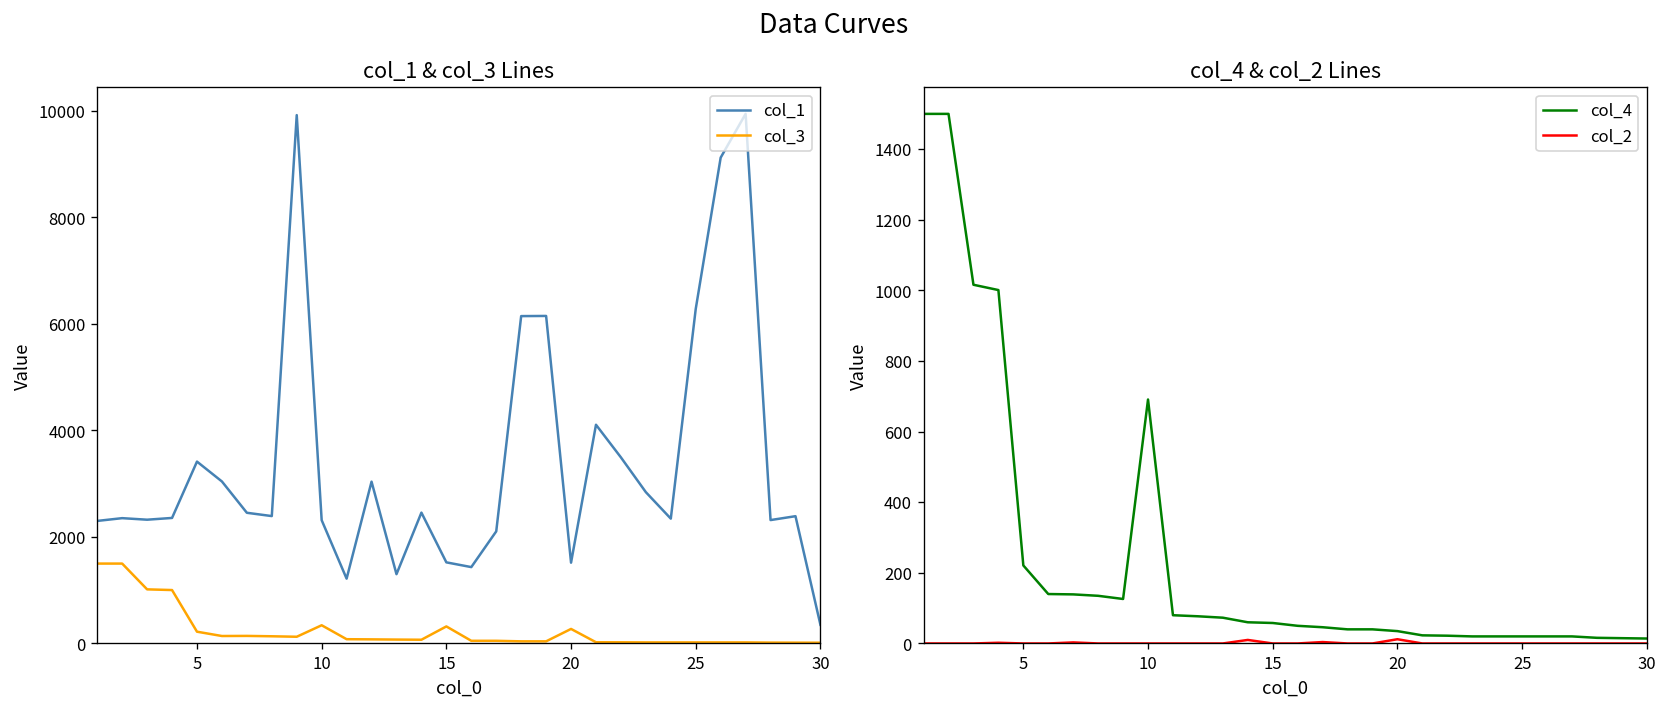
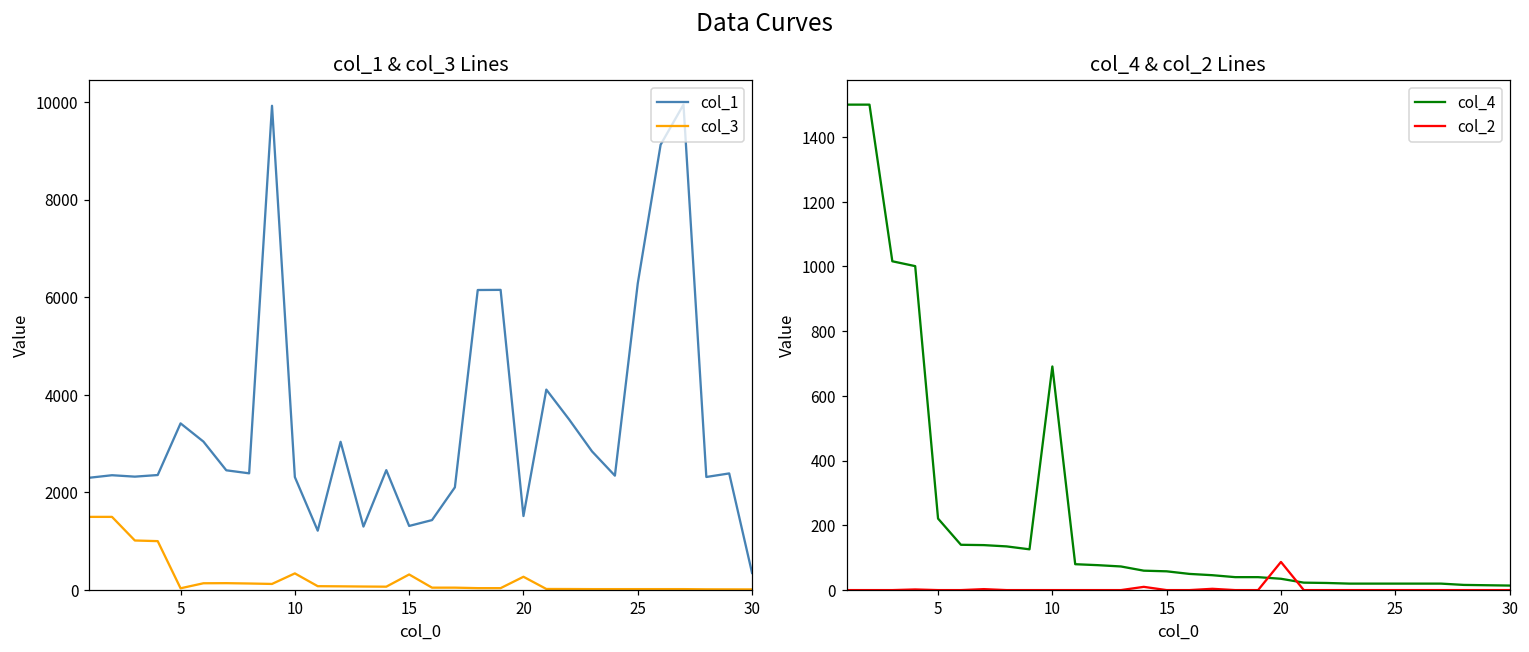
  {
    "col_1 & col_3 Lines": {
      "col_1": {
        "5": 3400,
        "10": 2300,
-       "15": 1500,
+       "15": 1300,
        "20": 1500,
        "25": 6300,
        "30": 400
      },
      "col_3": {
-       "5": 200,
+       "5": 0,
        "10": 300,
        "15": 300,
        "20": 300,
        "25": 0,
        "30": 0
      }
    },
    "col_4 & col_2 Lines": {
      "col_4": {
        "5": 220,
        "10": 690,
        "15": 60,
        "20": 40,
        "25": 20,
        "30": 10
      },
      "col_2": {
        "5": 0,
        "10": 0,
        "15": 0,
-       "20": 10,
+       "20": 90,
        "25": 0,
        "30": 0
      }
    }
  }
